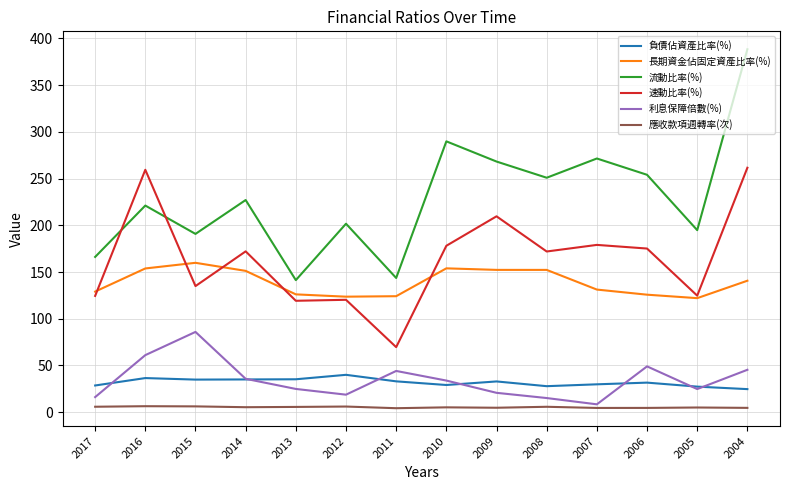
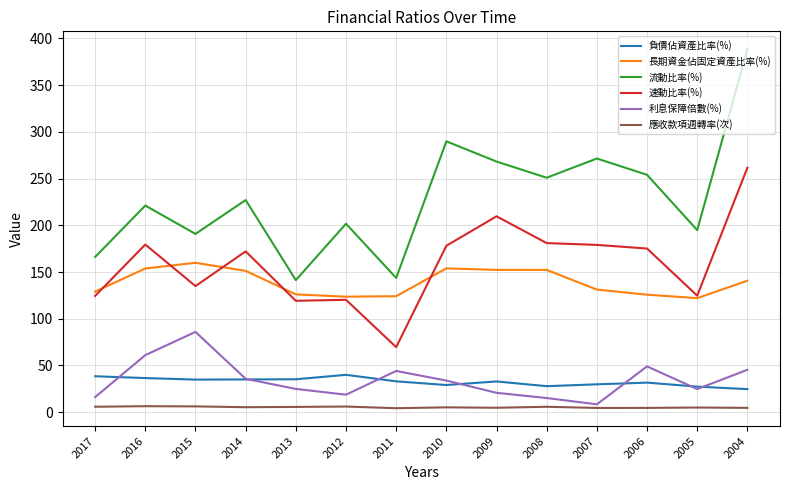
  {
    "負債佔資產比率(%)": {
-     "2017": 30,
+     "2017": 40,
      "2016": 40,
      "2015": 30,
      "2013": 40,
      "2012": 40,
      "2011": 30,
      "2010": 30,
      "2009": 30,
      "2008": 30,
      "2007": 30,
      "2006": 30,
      "2004": 20
    },
    "長期資金佔固定資產比率(%)": {
      "2017": 130,
      "2016": 150,
      "2015": 160,
      "2014": 150,
      "2013": 130,
      "2012": 120,
      "2011": 120,
      "2010": 150,
      "2009": 150,
      "2008": 150,
      "2007": 130,
      "2006": 130,
      "2004": 140
    },
    "流動比率(%)": {
      "2017": 170,
      "2016": 220,
      "2015": 190,
      "2014": 230,
      "2013": 140,
      "2012": 200,
      "2011": 140,
      "2010": 290,
      "2009": 270,
      "2008": 250,
      "2007": 270,
      "2006": 250,
      "2005": 190
    },
    "速動比率(%)": {
      "2017": 120,
-     "2016": 260,
+     "2016": 180,
      "2015": 130,
      "2014": 170,
      "2013": 120,
      "2012": 120,
      "2011": 70,
      "2010": 180,
      "2009": 210,
-     "2008": 170,
+     "2008": 180,
      "2007": 180,
      "2006": 180,
      "2004": 260
    },
    "利息保障倍數(%)": {
      "2017": 20,
      "2016": 60,
      "2015": 90,
      "2013": 20,
      "2012": 20,
      "2011": 40,
      "2010": 30,
      "2009": 20,
      "2008": 20,
      "2007": 10,
      "2006": 50,
      "2004": 50
    },
    "應收款項週轉率(次)": {
      "2017": 10,
      "2016": 10,
      "2015": 10,
      "2014": 10,
      "2013": 10,
      "2012": 10,
      "2011": 0,
      "2010": 10,
      "2009": 0,
      "2008": 10,
      "2007": 0,
      "2006": 0,
      "2005": 10,
      "2004": 0
    }
  }
